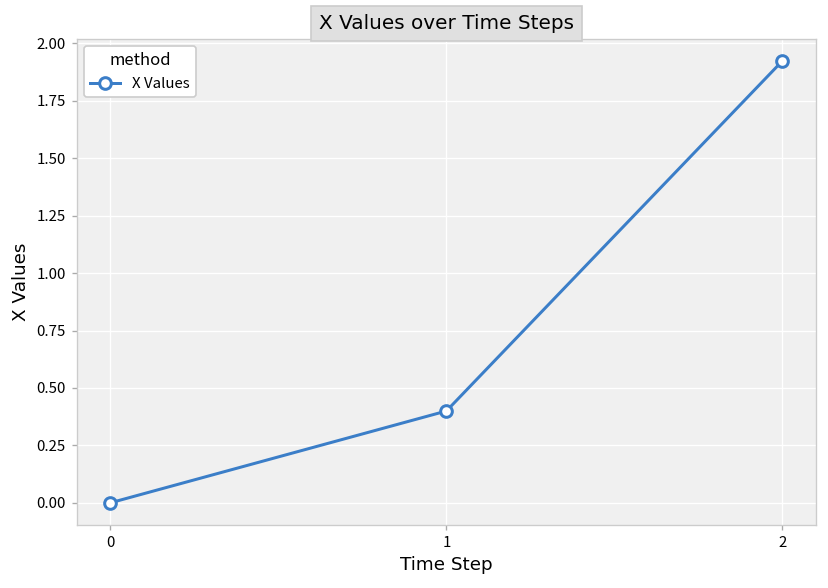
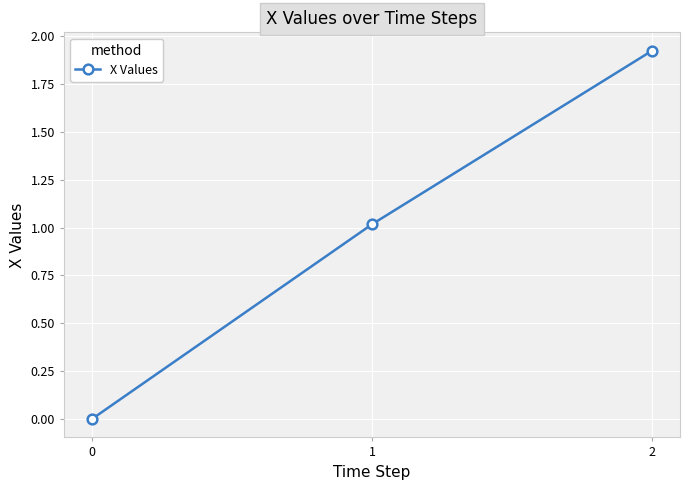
  {
    "0": 0.00,
-   "1": 0.40,
+   "1": 1.02,
    "2": 1.92
  }
